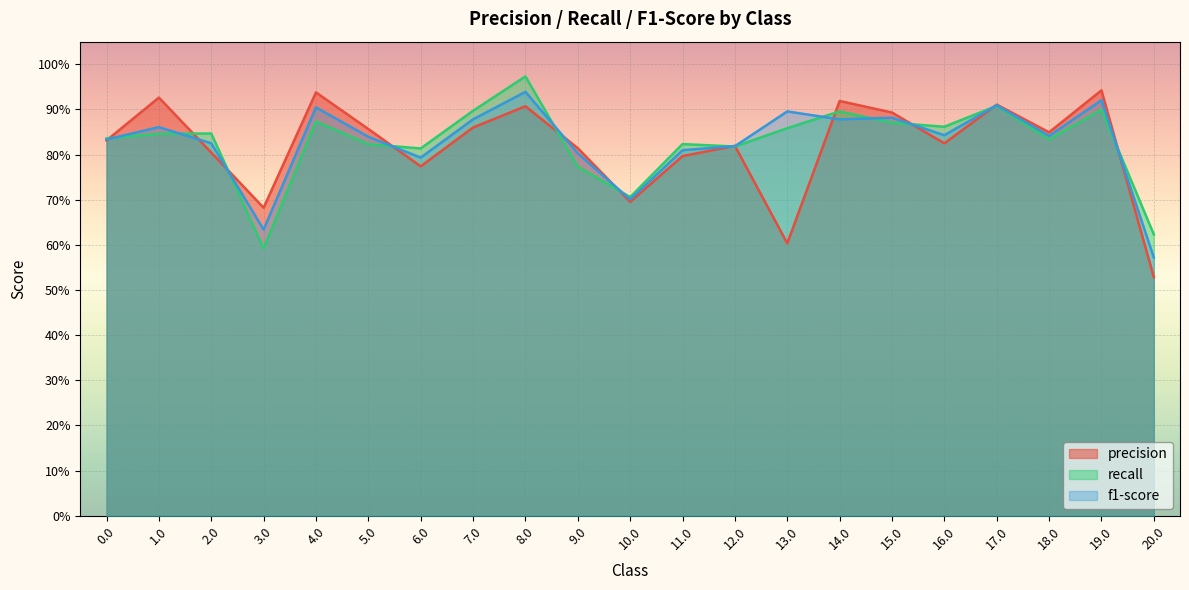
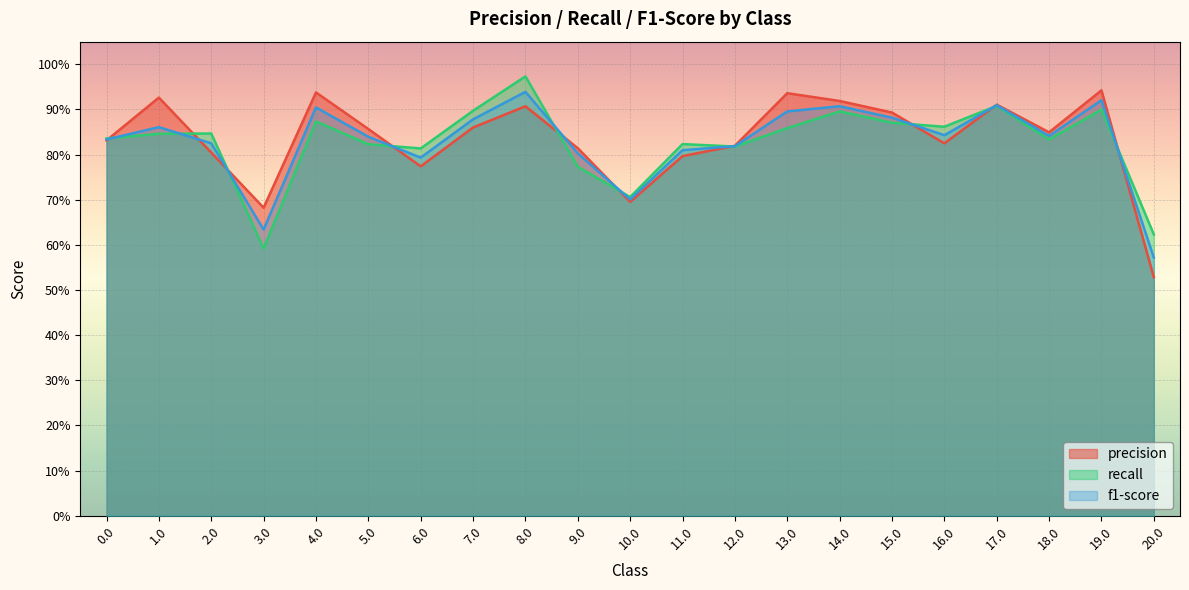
  {
    "precision": {
      "1.0": "93%",
      "2.0": "80%",
      "3.0": "68%",
      "4.0": "94%",
      "5.0": "86%",
      "6.0": "77%",
      "7.0": "86%",
      "8.0": "91%",
      "9.0": "81%",
      "11.0": "80%",
-     "13.0": "60%",
+     "13.0": "94%",
      "14.0": "92%",
      "15.0": "89%",
      "16.0": "82%",
      "18.0": "85%",
      "19.0": "94%",
      "20.0": "53%"
    },
    "recall": {
      "1.0": "85%",
      "2.0": "85%",
      "3.0": "59%",
      "4.0": "87%",
      "5.0": "82%",
      "6.0": "81%",
      "7.0": "90%",
      "8.0": "97%",
      "9.0": "77%",
      "11.0": "82%",
      "13.0": "86%",
      "14.0": "90%",
      "15.0": "87%",
      "16.0": "86%",
      "18.0": "83%",
      "19.0": "90%",
      "20.0": "62%"
    },
    "f1-score": {
      "1.0": "86%",
      "2.0": "82%",
      "3.0": "63%",
      "4.0": "90%",
      "5.0": "84%",
      "6.0": "79%",
      "7.0": "88%",
      "8.0": "94%",
      "9.0": "80%",
      "11.0": "81%",
      "13.0": "90%",
-     "14.0": "88%",
+     "14.0": "91%",
      "15.0": "88%",
      "16.0": "84%",
      "18.0": "84%",
      "19.0": "92%",
      "20.0": "57%"
    }
  }
